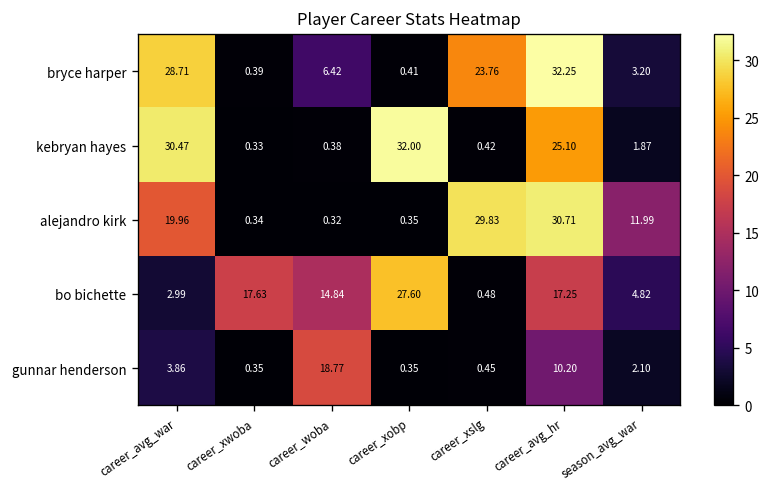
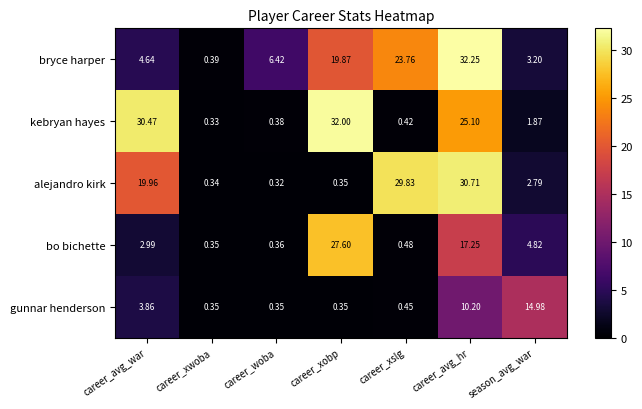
  {
    "bryce harper": {
-     "career_avg_war": 28.71,
+     "career_avg_war": 4.64,
      "career_xwoba": 0.39,
      "career_woba": 6.42,
-     "career_xobp": 0.41,
+     "career_xobp": 19.87,
      "career_xslg": 23.76,
      "career_avg_hr": 32.25,
      "season_avg_war": 3.20
    },
    "kebryan hayes": {
      "career_avg_war": 30.47,
      "career_xwoba": 0.33,
      "career_woba": 0.38,
      "career_xobp": 32.00,
      "career_xslg": 0.42,
      "career_avg_hr": 25.10,
      "season_avg_war": 1.87
    },
    "alejandro kirk": {
      "career_avg_war": 19.96,
      "career_xwoba": 0.34,
      "career_woba": 0.32,
      "career_xobp": 0.35,
      "career_xslg": 29.83,
      "career_avg_hr": 30.71,
-     "season_avg_war": 11.99
+     "season_avg_war": 2.79
    },
    "bo bichette": {
      "career_avg_war": 2.99,
-     "career_xwoba": 17.63,
-     "career_woba": 14.84,
+     "career_xwoba": 0.35,
+     "career_woba": 0.36,
      "career_xobp": 27.60,
      "career_xslg": 0.48,
      "career_avg_hr": 17.25,
      "season_avg_war": 4.82
    },
    "gunnar henderson": {
      "career_avg_war": 3.86,
      "career_xwoba": 0.35,
-     "career_woba": 18.77,
+     "career_woba": 0.35,
      "career_xobp": 0.35,
      "career_xslg": 0.45,
      "career_avg_hr": 10.20,
-     "season_avg_war": 2.10
+     "season_avg_war": 14.98
    }
  }
